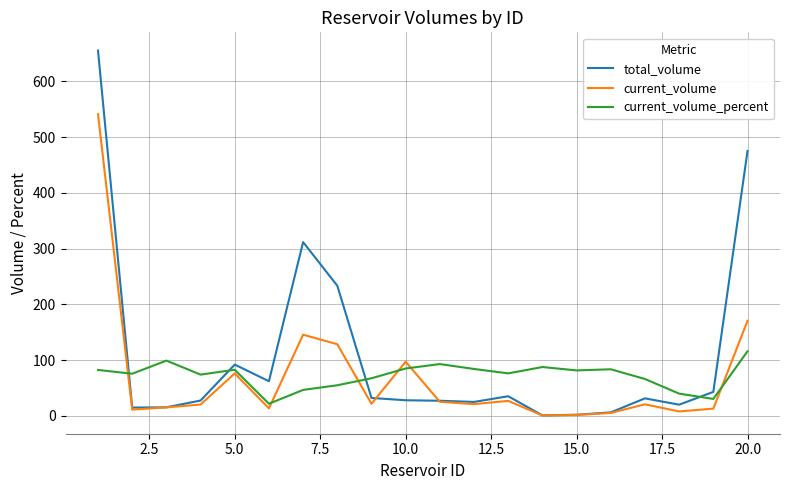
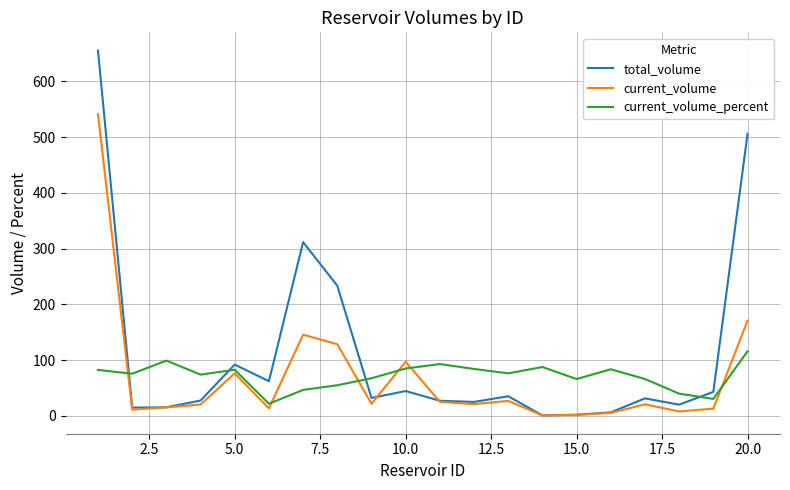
  {
    "total_volume": {
      "5.0": 90,
-     "10.0": 30,
-     "20.0": 480
+     "10.0": 40,
+     "20.0": 510
    },
    "current_volume": {
      "5.0": 80,
      "10.0": 100,
      "20.0": 170
    },
    "current_volume_percent": {
      "5.0": 80,
      "10.0": 90,
-     "15.0": 80,
+     "15.0": 70,
      "20.0": 120
    }
  }
